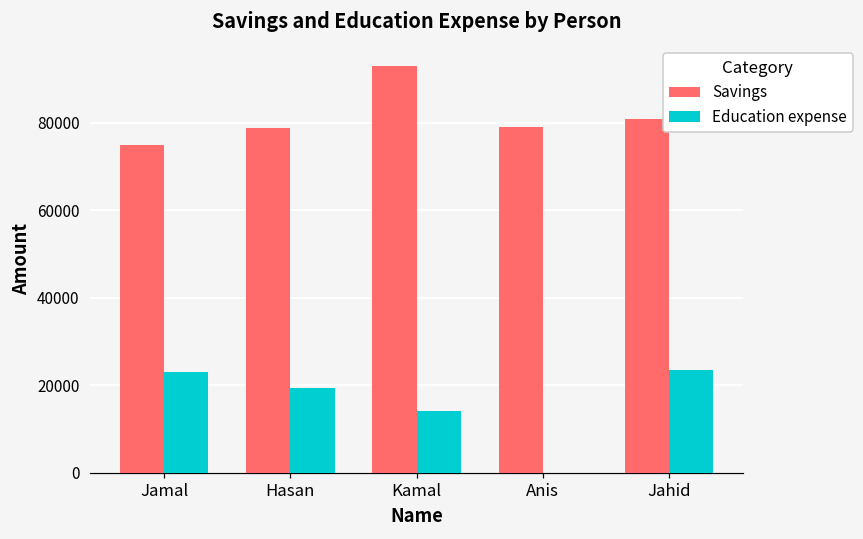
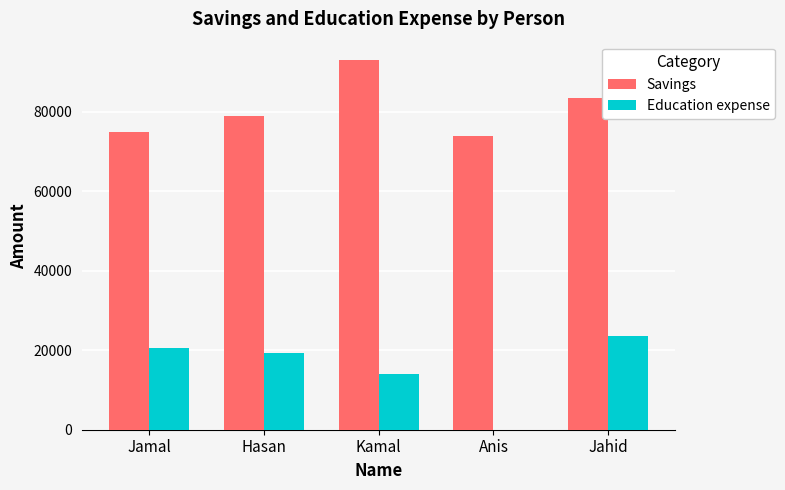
  {
    "Savings": {
      "Jamal": 75000,
      "Hasan": 79000,
      "Kamal": 93000,
-     "Anis": 79000,
-     "Jahid": 81000
+     "Anis": 74000,
+     "Jahid": 83000
    },
    "Education expense": {
-     "Jamal": 23000,
+     "Jamal": 21000,
      "Hasan": 19000,
      "Kamal": 14000,
      "Anis": 0,
      "Jahid": 24000
    }
  }
